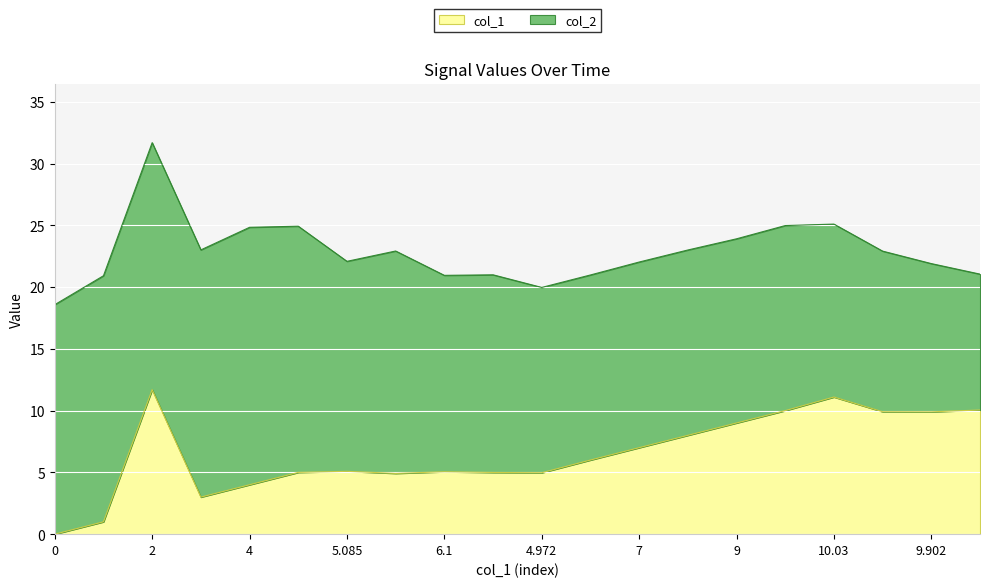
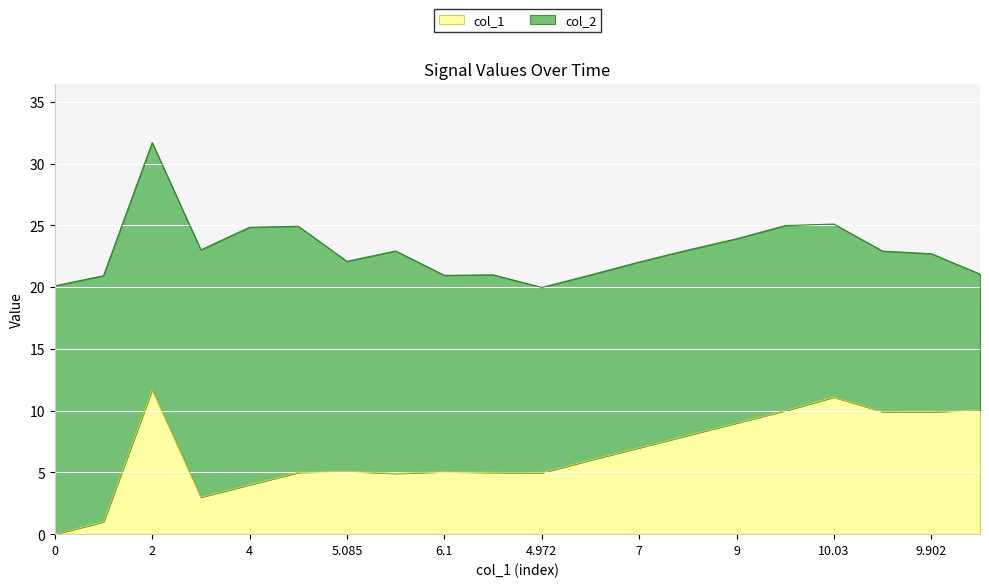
  {
    "col_1": {
      "0": 0.0,
      "2": 11.7,
      "4": 4.0,
      "5.085": 5.1,
      "6.1": 5.1,
      "4.972": 5.0,
      "10.03": 11.1,
      "9.902": 9.9
    },
    "col_2": {
-     "0": 18.6,
+     "0": 20.1,
      "2": 20.0,
      "4": 20.8,
      "5.085": 17.0,
      "6.1": 15.9,
      "4.972": 15.0,
      "10.03": 14.0,
-     "9.902": 12.0
+     "9.902": 12.8
    }
  }
